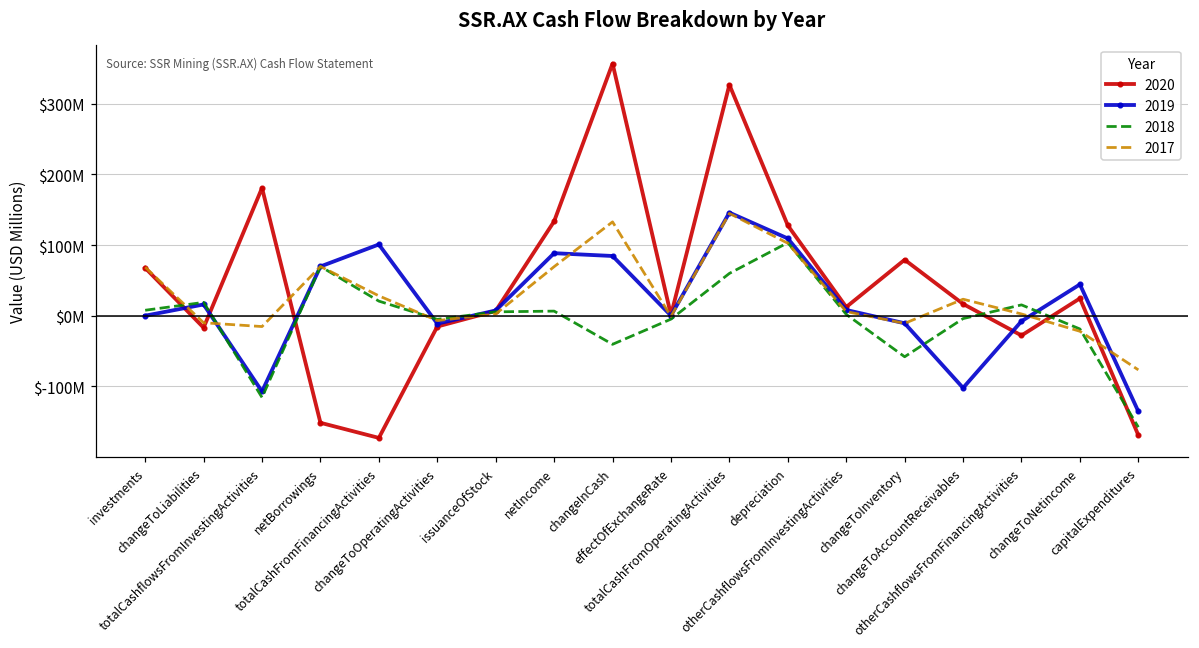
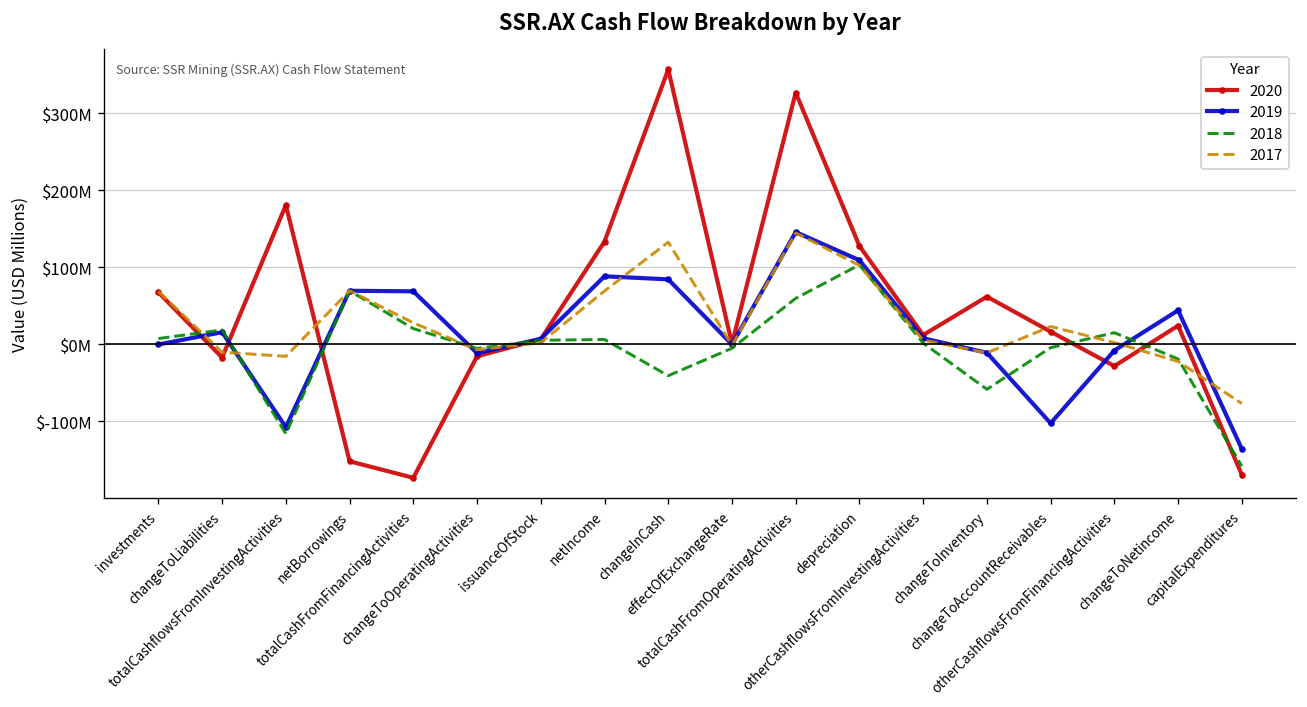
  {
    "2020": {
      "changeToLiabilities": "$-20000000",
      "totalCashflowsFromInvestingActivities": "$180000000",
      "netBorrowings": "$-150000000",
      "totalCashFromFinancingActivities": "$-170000000",
      "changeToOperatingActivities": "$-20000000",
      "netIncome": "$130000000",
      "changeInCash": "$360000000",
      "totalCashFromOperatingActivities": "$330000000",
      "depreciation": "$130000000",
      "otherCashflowsFromInvestingActivities": "$10000000",
-     "changeToInventory": "$80000000",
+     "changeToInventory": "$60000000",
      "changeToAccountReceivables": "$20000000",
      "otherCashflowsFromFinancingActivities": "$-30000000",
      "changeToNetincome": "$20000000",
      "capitalExpenditures": "$-170000000"
    },
    "2019": {
      "investments": "$0",
      "totalCashflowsFromInvestingActivities": "$-110000000",
-     "totalCashFromFinancingActivities": "$100000000",
+     "totalCashFromFinancingActivities": "$70000000",
      "changeToOperatingActivities": "$-10000000",
      "netIncome": "$90000000",
      "changeInCash": "$80000000",
      "depreciation": "$110000000",
      "changeToAccountReceivables": "$-100000000",
      "otherCashflowsFromFinancingActivities": "$-10000000",
      "changeToNetincome": "$40000000",
      "capitalExpenditures": "$-140000000"
    },
    "2018": {
      "investments": "$10000000",
      "totalCashflowsFromInvestingActivities": "$-120000000",
      "totalCashFromFinancingActivities": "$20000000",
      "netIncome": "$10000000",
      "changeInCash": "$-40000000",
      "totalCashFromOperatingActivities": "$60000000",
      "changeToInventory": "$-60000000",
      "changeToAccountReceivables": "$0",
      "otherCashflowsFromFinancingActivities": "$20000000",
      "capitalExpenditures": "$-160000000"
    },
    "2017": {
      "changeToLiabilities": "$-10000000",
      "totalCashflowsFromInvestingActivities": "$-20000000",
      "totalCashFromFinancingActivities": "$30000000",
      "netIncome": "$70000000",
      "changeInCash": "$130000000",
      "changeToAccountReceivables": "$20000000",
      "otherCashflowsFromFinancingActivities": "$0",
      "capitalExpenditures": "$-80000000"
    }
  }
